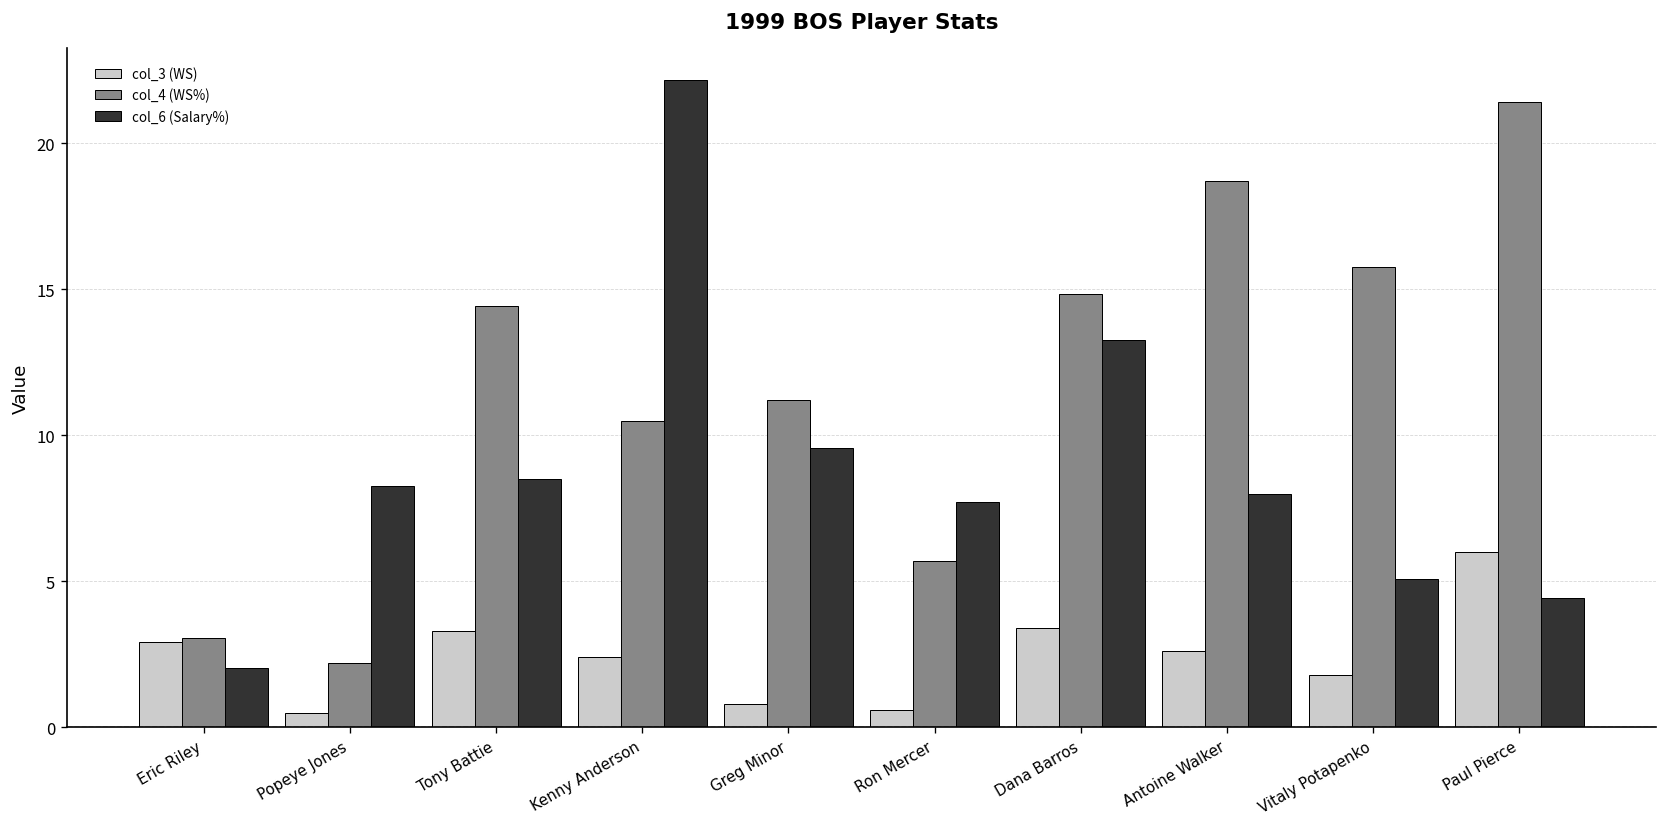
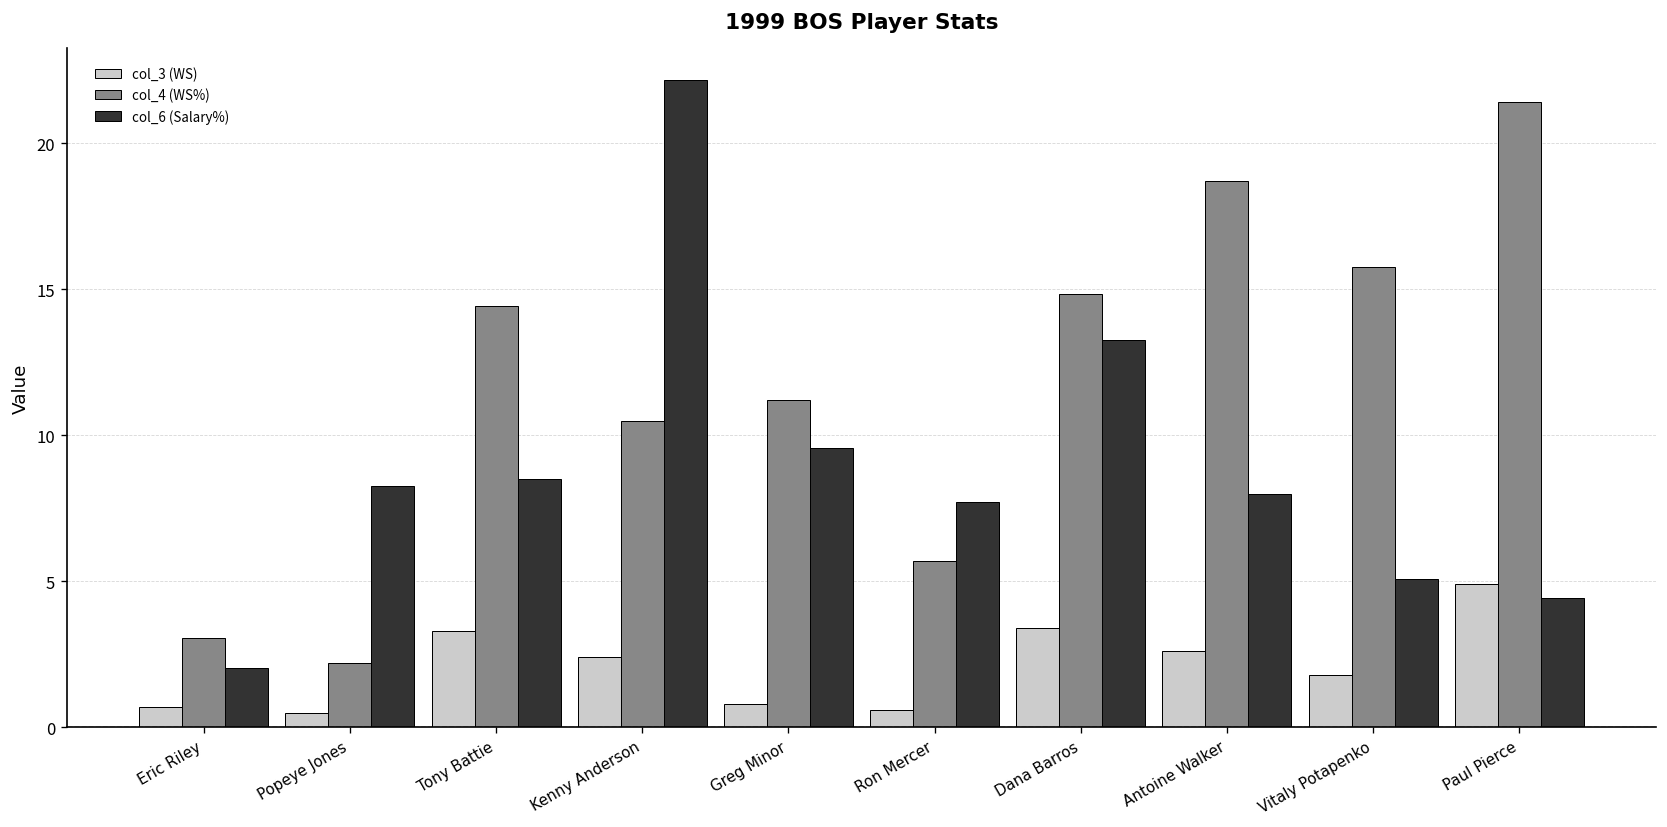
  {
    "col_3 (WS)": {
-     "Eric Riley": 2.9,
+     "Eric Riley": 0.7,
      "Popeye Jones": 0.5,
      "Tony Battie": 3.3,
      "Kenny Anderson": 2.4,
      "Greg Minor": 0.8,
      "Ron Mercer": 0.6,
      "Dana Barros": 3.4,
      "Antoine Walker": 2.6,
      "Vitaly Potapenko": 1.8,
-     "Paul Pierce": 6.0
+     "Paul Pierce": 4.9
    },
    "col_4 (WS%)": {
      "Eric Riley": 3.1,
      "Popeye Jones": 2.2,
      "Tony Battie": 14.4,
      "Kenny Anderson": 10.5,
      "Greg Minor": 11.2,
      "Ron Mercer": 5.7,
      "Dana Barros": 14.8,
      "Antoine Walker": 18.7,
      "Vitaly Potapenko": 15.7,
      "Paul Pierce": 21.4
    },
    "col_6 (Salary%)": {
      "Eric Riley": 2.0,
      "Popeye Jones": 8.3,
      "Tony Battie": 8.5,
      "Kenny Anderson": 22.2,
      "Greg Minor": 9.6,
      "Ron Mercer": 7.7,
      "Dana Barros": 13.3,
      "Antoine Walker": 8.0,
      "Vitaly Potapenko": 5.1,
      "Paul Pierce": 4.4
    }
  }
